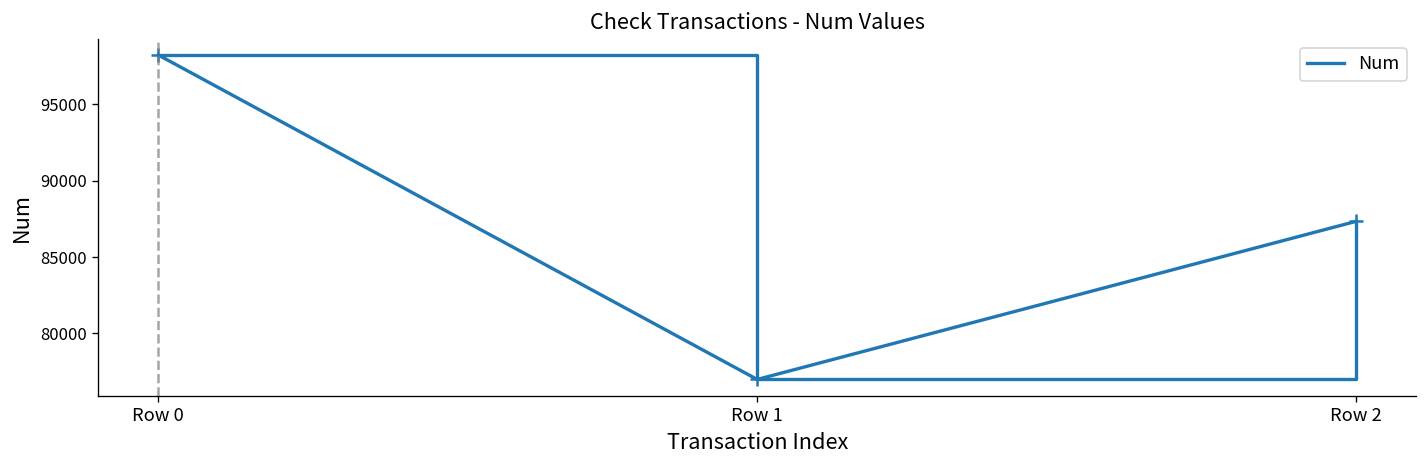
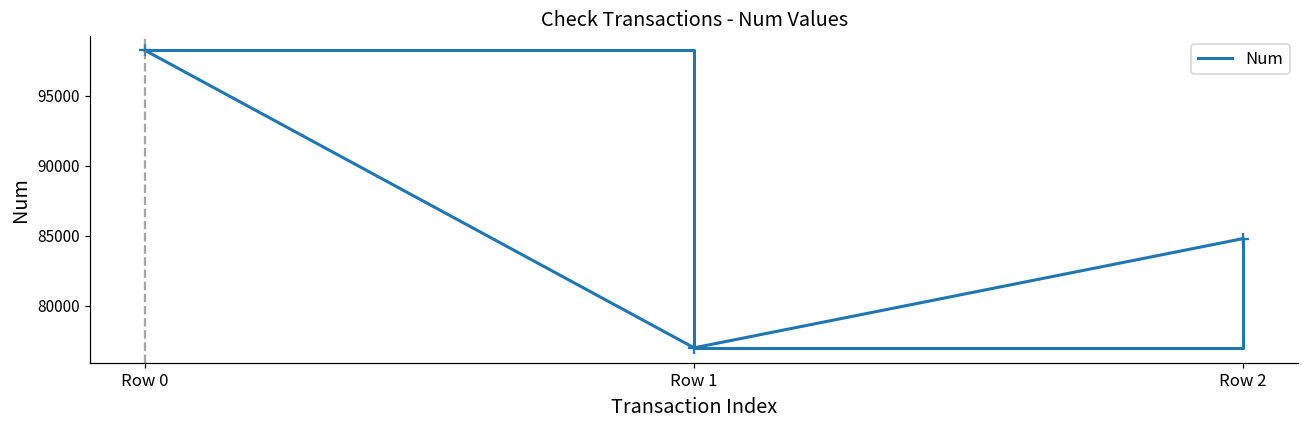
  {
    "Row 0": 98200,
    "Row 1": 77000,
-   "Row 2": 87300
+   "Row 2": 84800
  }
